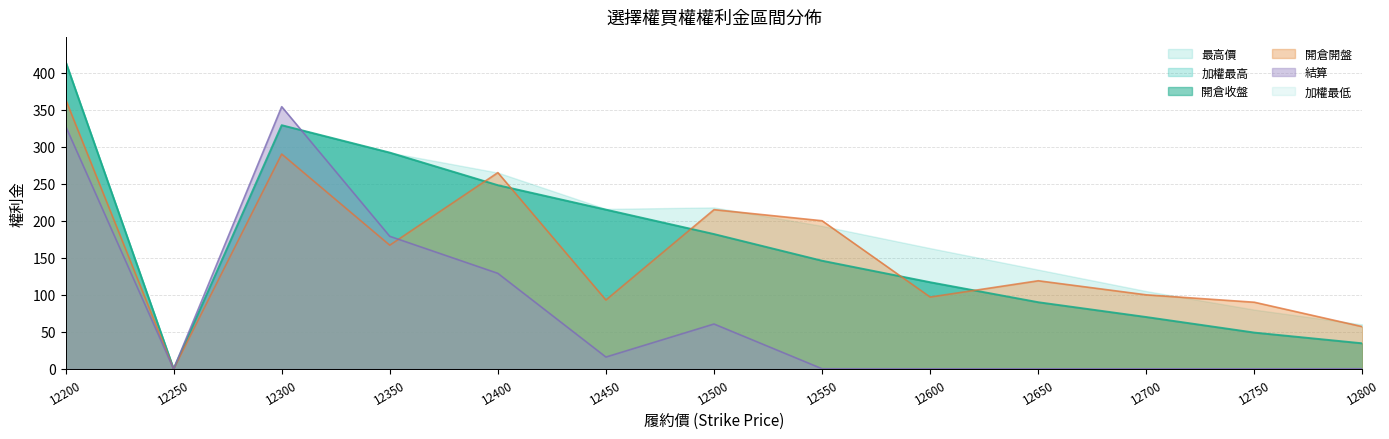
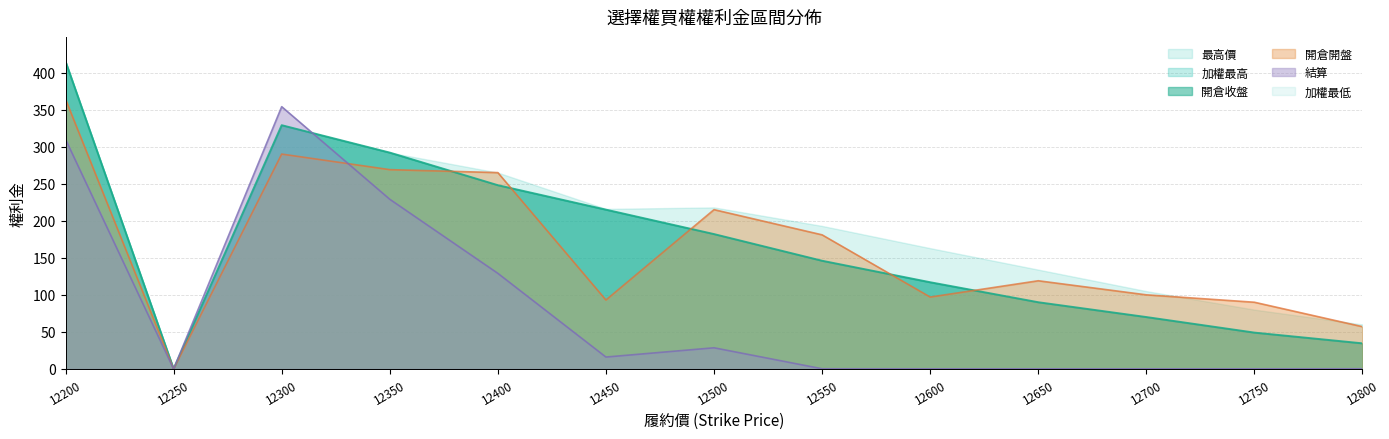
  {
    "結算": {
-     "12200": 330,
+     "12200": 310,
      "12300": 350,
-     "12350": 180,
+     "12350": 230,
      "12400": 130,
      "12450": 20,
-     "12500": 60,
+     "12500": 30,
      "12550": 0,
      "12600": 0,
      "12650": 0,
      "12700": 0,
      "12750": 0,
      "12800": 0
    },
    "開倉開盤": {
      "12200": 360,
      "12300": 290,
-     "12350": 170,
+     "12350": 270,
      "12450": 90,
-     "12550": 200,
+     "12550": 180,
      "12600": 100,
      "12650": 120,
      "12700": 100,
      "12750": 90
    }
  }
